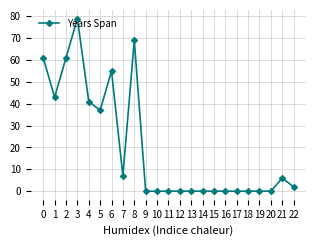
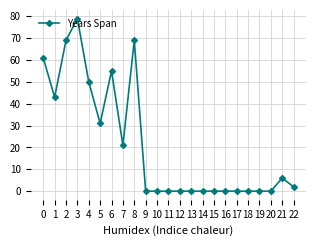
  {
    "0": 61,
    "1": 43,
-   "2": 61,
+   "2": 69,
    "3": 79,
-   "4": 41,
-   "5": 37,
+   "4": 50,
+   "5": 31,
    "6": 55,
-   "7": 7,
+   "7": 21,
    "8": 69,
    "9": 0,
    "10": 0,
    "11": 0,
    "12": 0,
    "13": 0,
    "14": 0,
    "15": 0,
    "16": 0,
    "17": 0,
    "18": 0,
    "19": 0,
    "20": 0,
    "21": 6,
    "22": 2
  }
